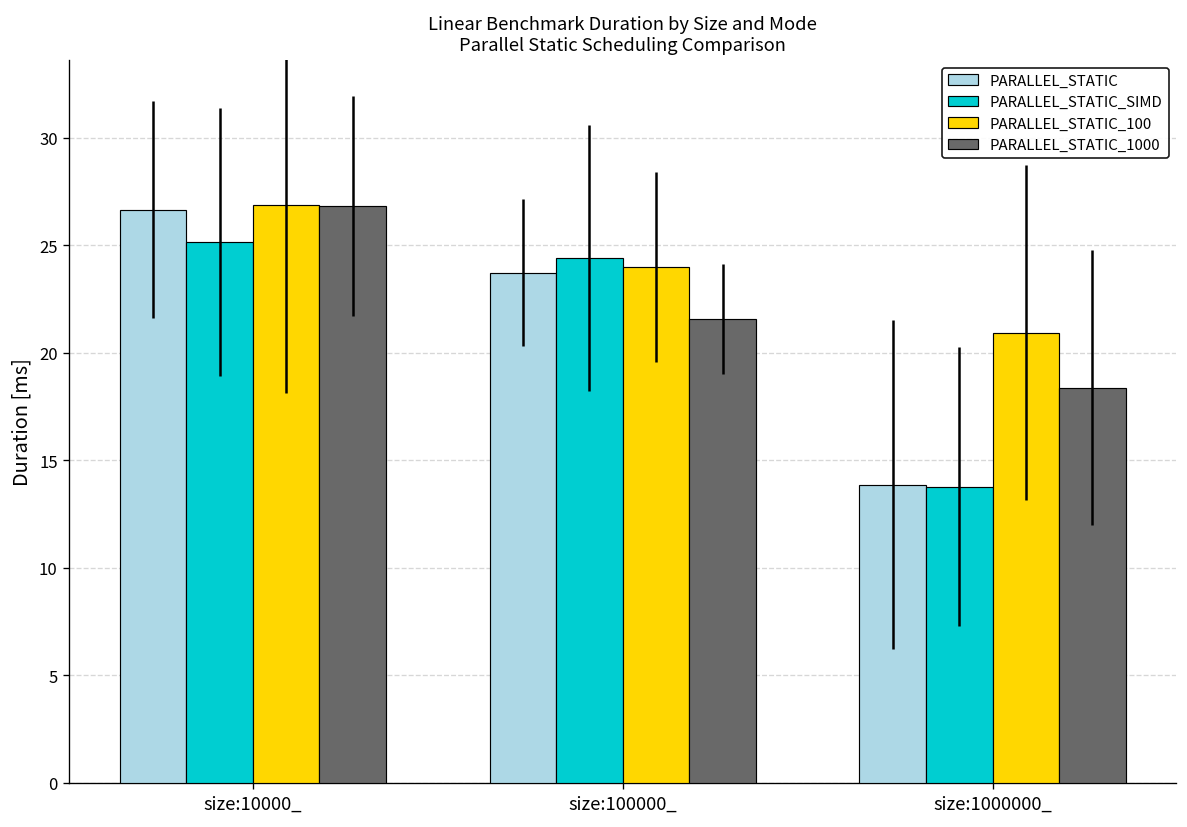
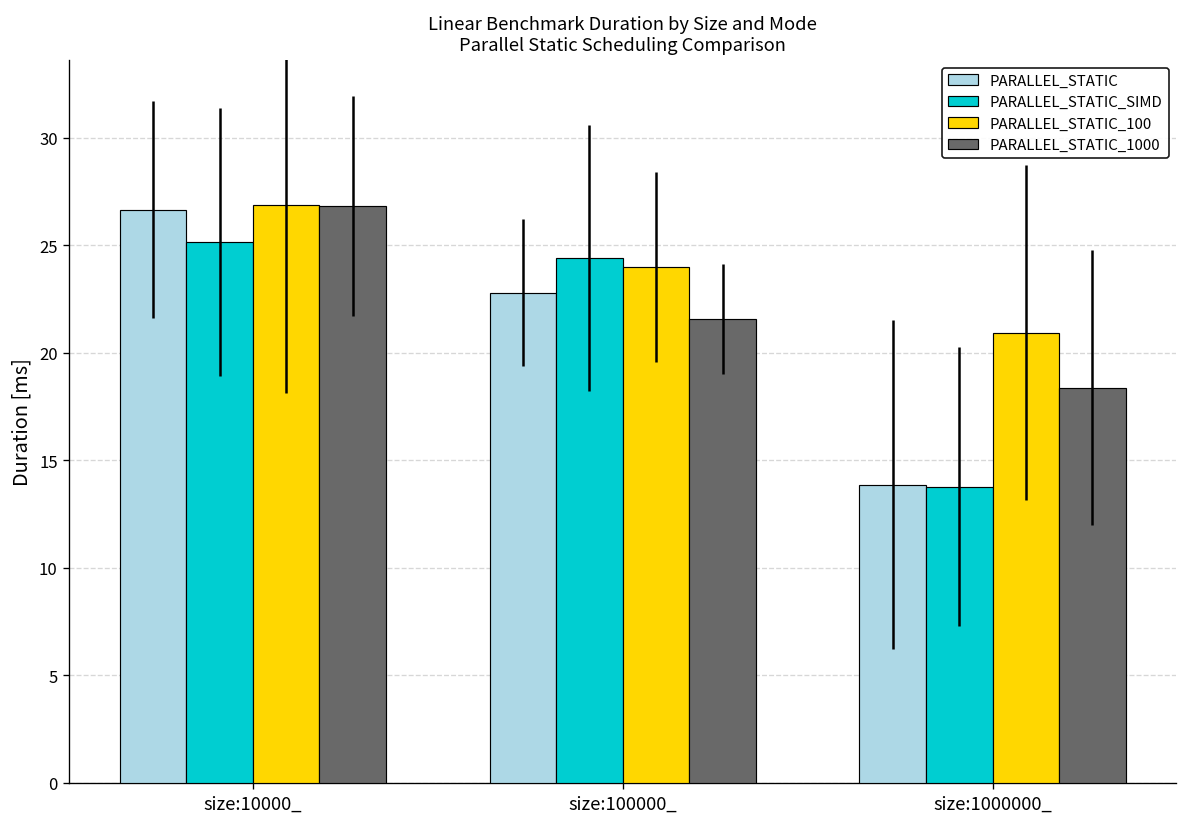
  {
    "PARALLEL_STATIC": {
      "size:10000_": 26.7,
-     "size:100000_": 23.7,
+     "size:100000_": 22.8,
      "size:1000000_": 13.9
    },
    "PARALLEL_STATIC_SIMD": {
      "size:10000_": 25.2,
      "size:100000_": 24.4,
      "size:1000000_": 13.8
    },
    "PARALLEL_STATIC_100": {
      "size:10000_": 26.9,
      "size:100000_": 24.0,
      "size:1000000_": 20.9
    },
    "PARALLEL_STATIC_1000": {
      "size:10000_": 26.8,
      "size:100000_": 21.6,
      "size:1000000_": 18.4
    }
  }
